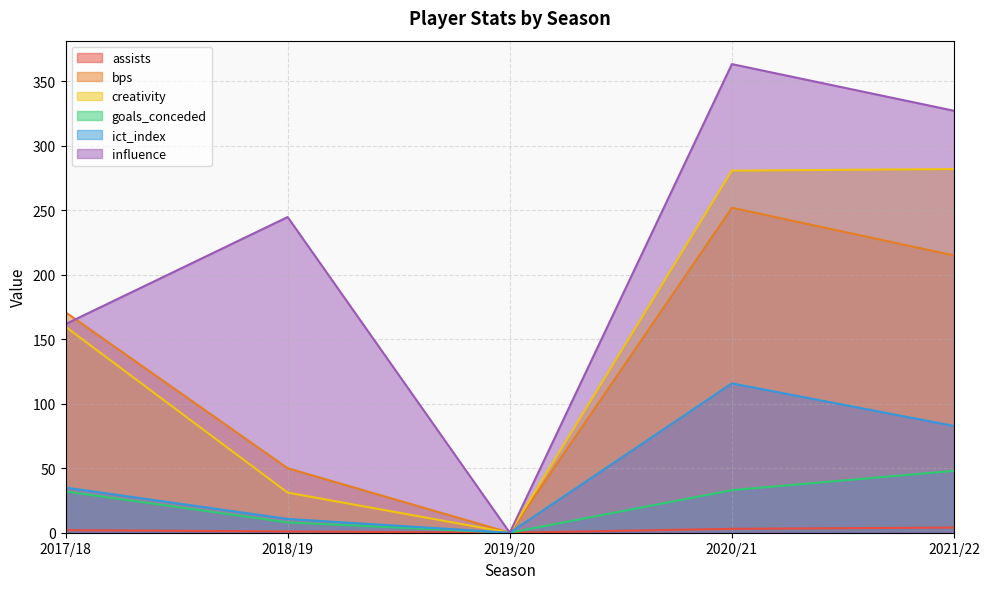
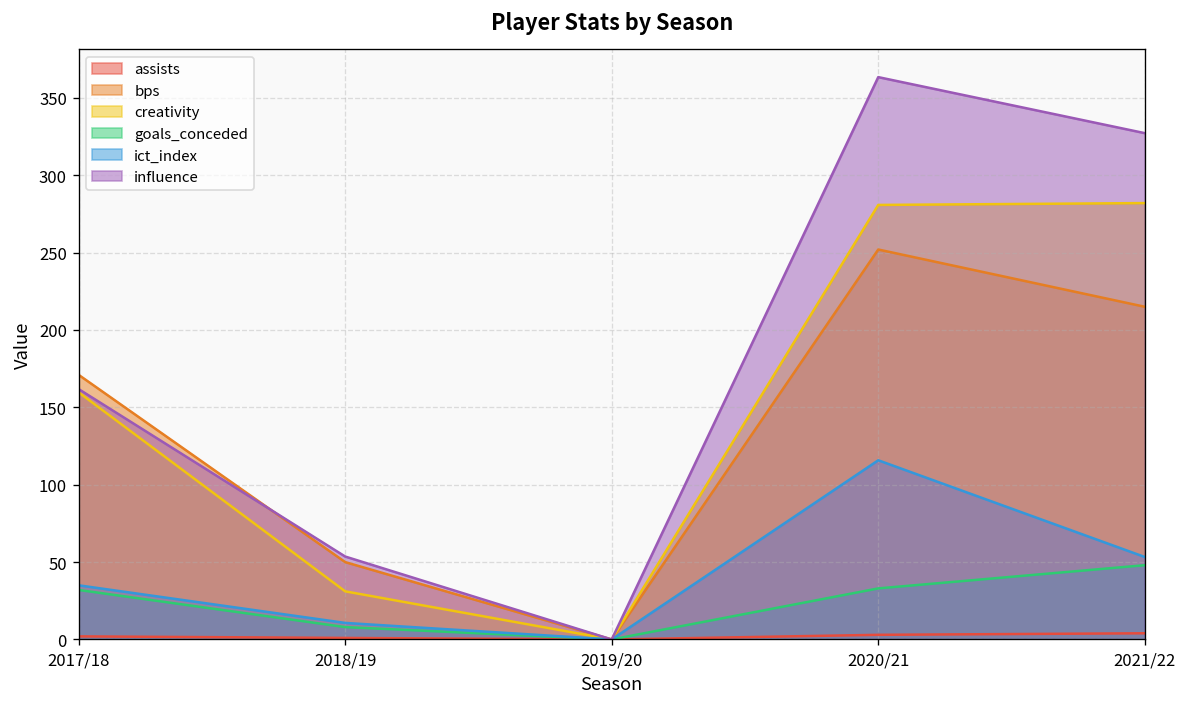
  {
    "goals_conceded": {
      "2017/18": 32,
      "2018/19": 8,
      "2020/21": 33,
      "2021/22": 48
    },
    "ict_index": {
      "2017/18": 35,
      "2018/19": 11,
      "2020/21": 116,
-     "2021/22": 83
+     "2021/22": 53
    },
    "influence": {
      "2017/18": 162,
-     "2018/19": 245,
+     "2018/19": 54,
      "2020/21": 363,
      "2021/22": 327
    }
  }
